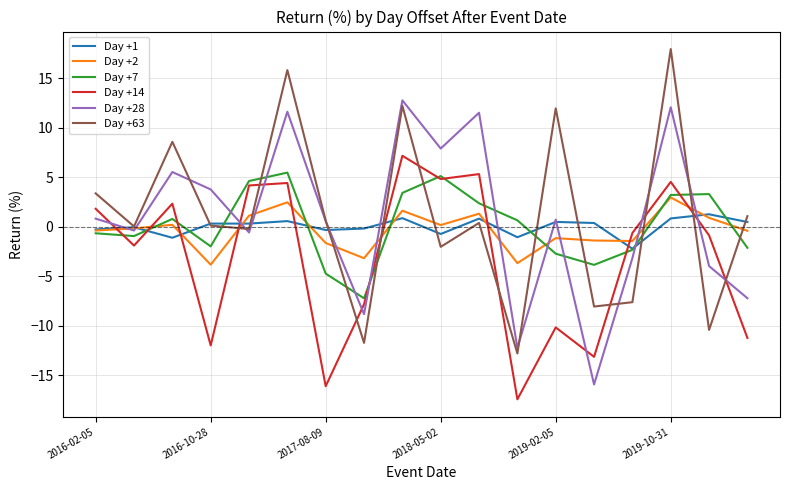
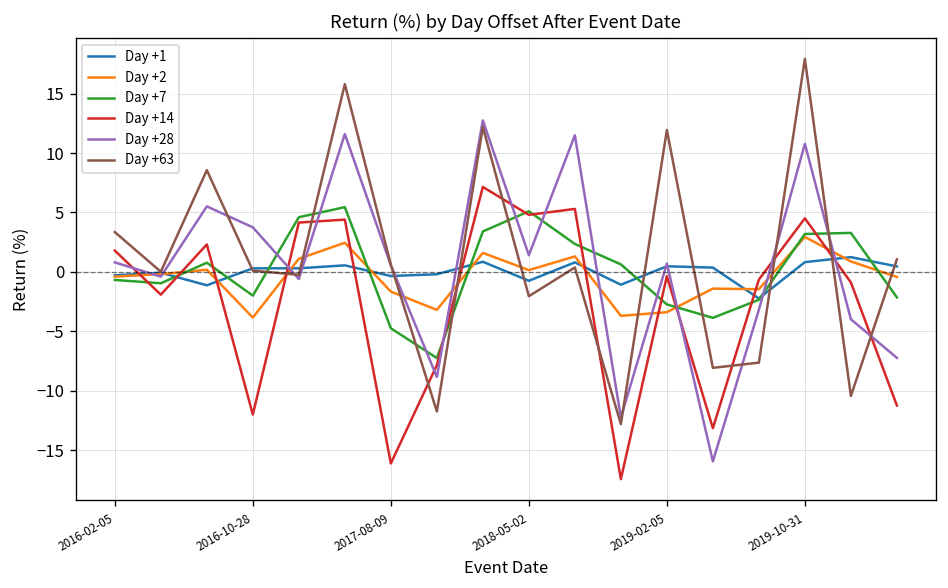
  {
    "Day +1": {
      "2017-08-09": 0,
      "2018-05-02": -1,
      "2019-10-31": 1
    },
    "Day +2": {
      "2016-10-28": -4,
      "2017-08-09": -2,
      "2018-05-02": 0,
-     "2019-02-05": -1
+     "2019-02-05": -3
    },
    "Day +7": {
      "2016-02-05": -1,
      "2016-10-28": -2,
      "2017-08-09": -5,
      "2018-05-02": 5,
      "2019-02-05": -3
    },
    "Day +14": {
      "2016-02-05": 2,
      "2016-10-28": -12,
      "2017-08-09": -16,
      "2018-05-02": 5,
-     "2019-02-05": -10,
+     "2019-02-05": 0,
      "2019-10-31": 5
    },
    "Day +28": {
      "2016-02-05": 1,
      "2016-10-28": 4,
-     "2018-05-02": 8,
-     "2019-10-31": 12
+     "2018-05-02": 1,
+     "2019-10-31": 11
    },
    "Day +63": {
      "2016-02-05": 3,
      "2018-05-02": -2,
      "2019-02-05": 12,
      "2019-10-31": 18
    }
  }
